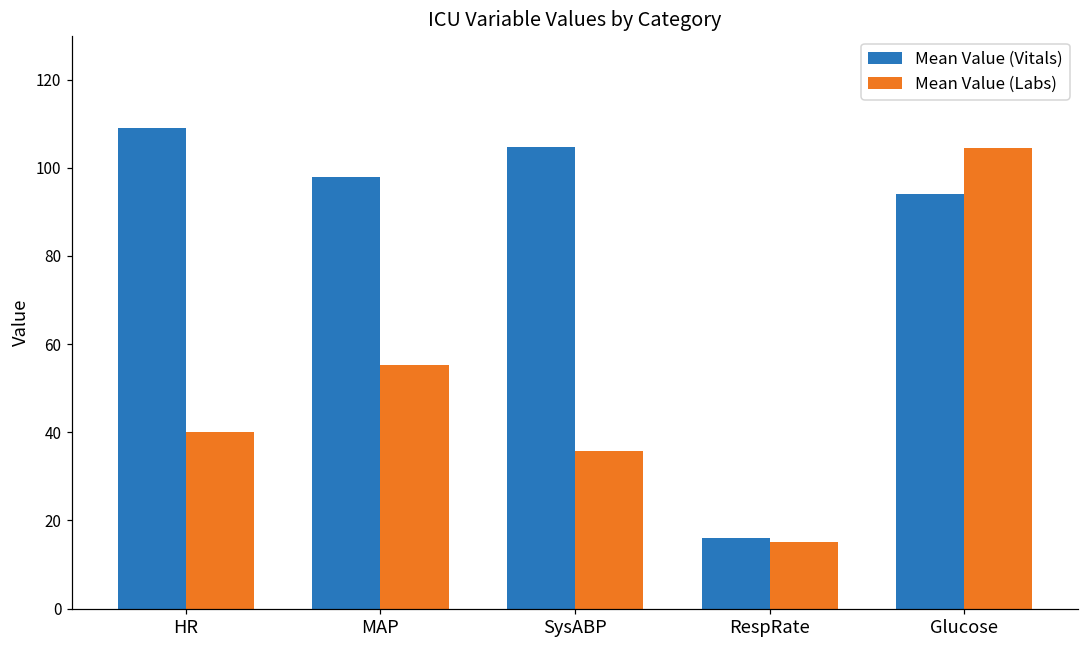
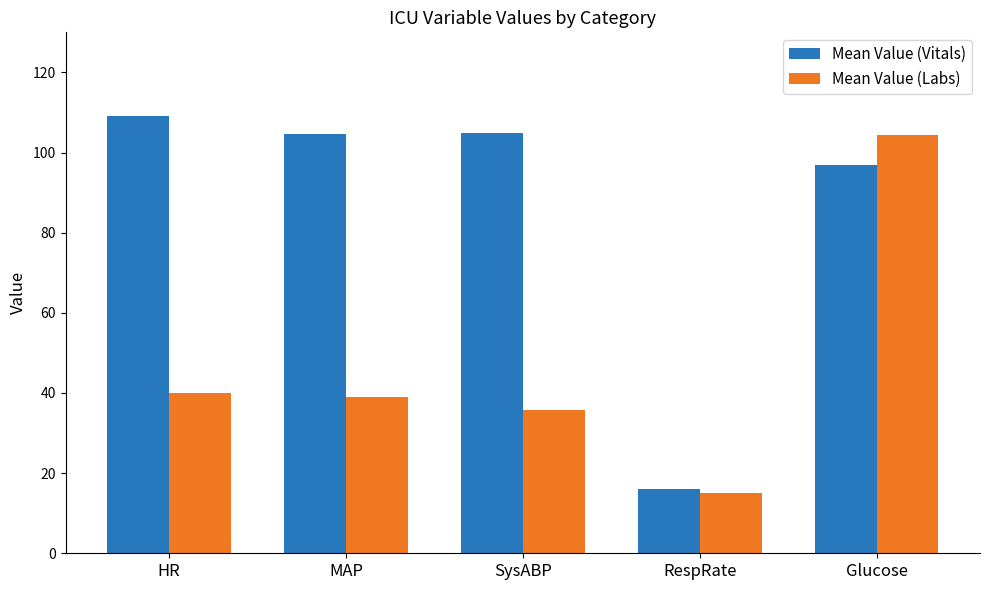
  {
    "Mean Value (Vitals)": {
      "HR": 109,
-     "MAP": 98,
+     "MAP": 105,
      "SysABP": 105,
      "RespRate": 16,
-     "Glucose": 94
+     "Glucose": 97
    },
    "Mean Value (Labs)": {
      "HR": 40,
-     "MAP": 55,
+     "MAP": 39,
      "SysABP": 36,
      "RespRate": 15,
      "Glucose": 105
    }
  }
